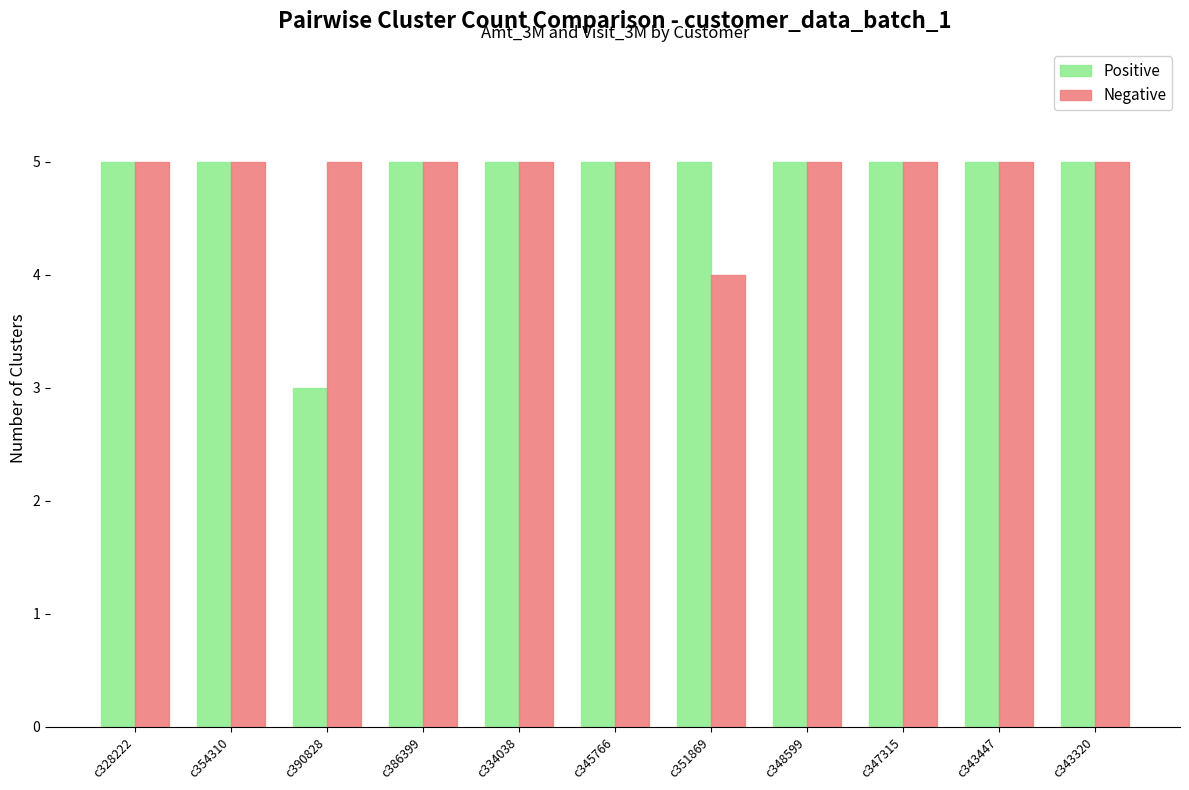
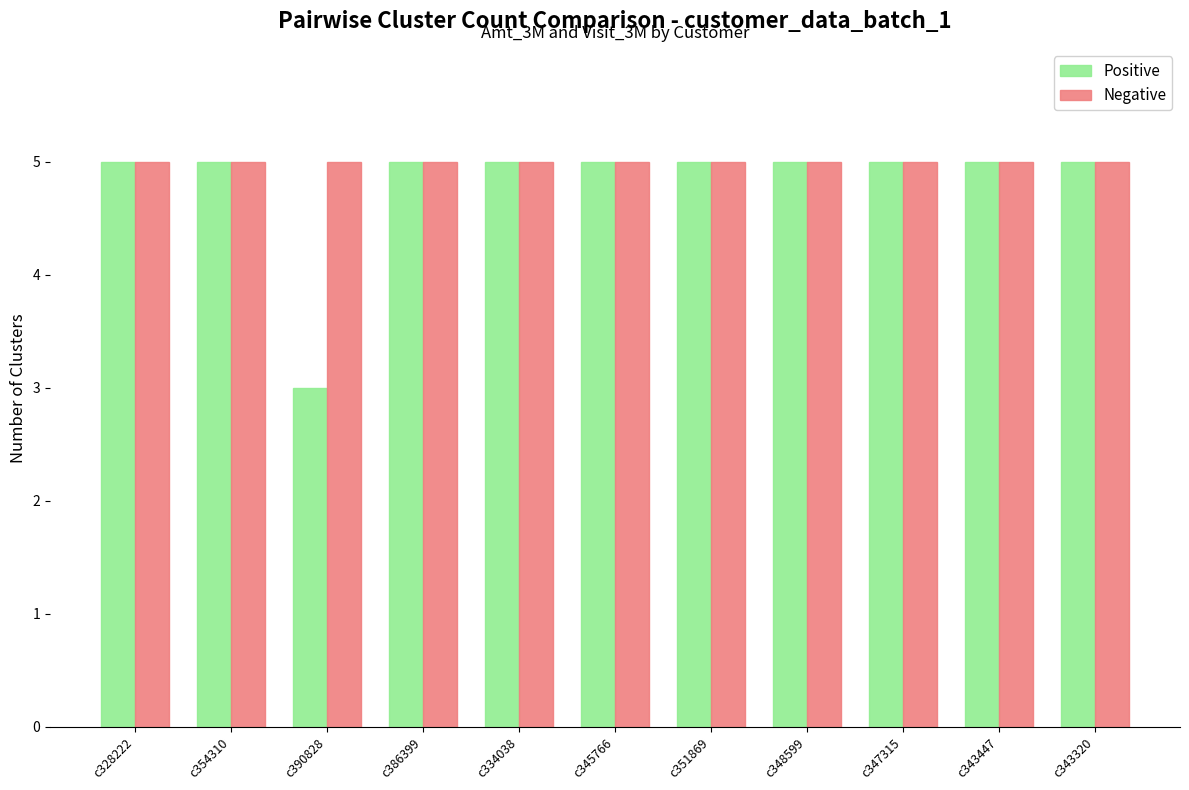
  {
    "Positive": {
      "c328222": 5,
      "c354310": 5,
      "c390828": 3,
      "c386399": 5,
      "c334038": 5,
      "c345766": 5,
      "c351869": 5,
      "c348599": 5,
      "c347315": 5,
      "c343447": 5,
      "c343320": 5
    },
    "Negative": {
      "c328222": 5,
      "c354310": 5,
      "c390828": 5,
      "c386399": 5,
      "c334038": 5,
      "c345766": 5,
-     "c351869": 4,
+     "c351869": 5,
      "c348599": 5,
      "c347315": 5,
      "c343447": 5,
      "c343320": 5
    }
  }
